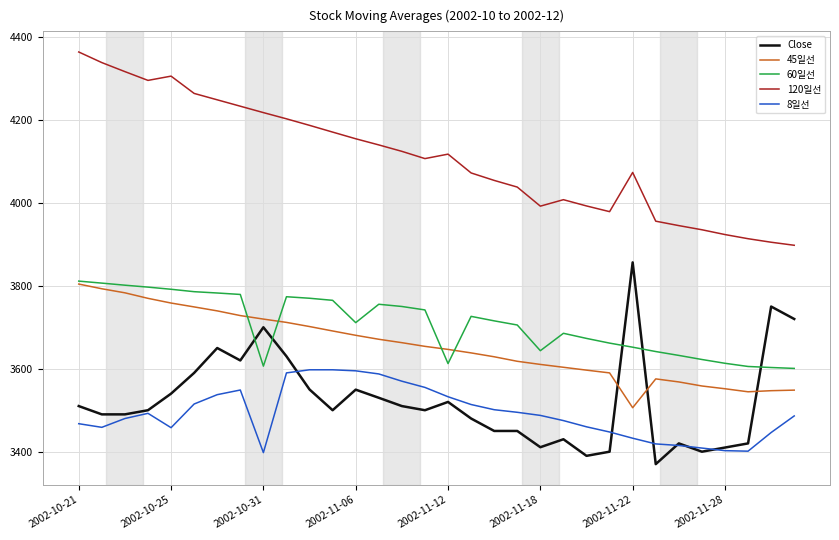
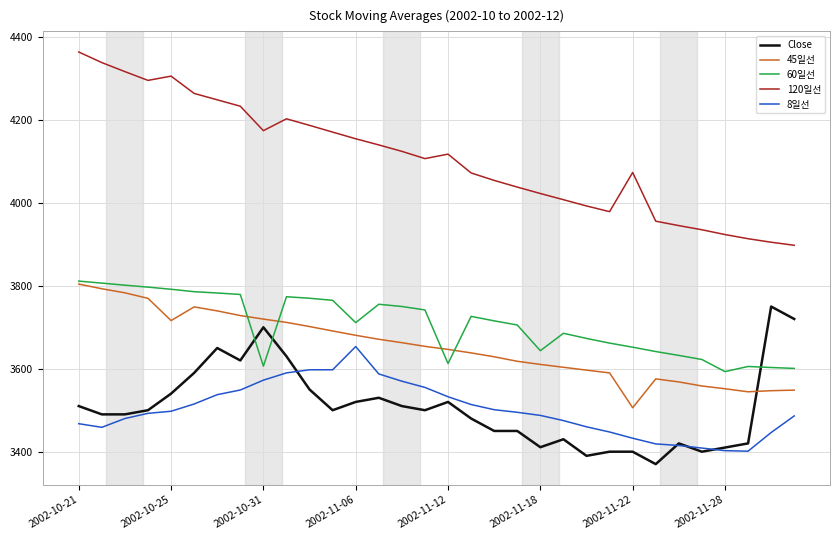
  {
    "Close": {
      "2002-10-21": 3510,
      "2002-10-25": 3540,
      "2002-10-31": 3700,
-     "2002-11-06": 3550,
+     "2002-11-06": 3520,
      "2002-11-12": 3520,
      "2002-11-18": 3410,
-     "2002-11-22": 3860,
+     "2002-11-22": 3400,
      "2002-11-28": 3410
    },
    "45일선": {
      "2002-10-21": 3800,
-     "2002-10-25": 3760,
+     "2002-10-25": 3720,
      "2002-10-31": 3720,
      "2002-11-06": 3680,
      "2002-11-12": 3650,
      "2002-11-18": 3610,
      "2002-11-22": 3510,
      "2002-11-28": 3550
    },
    "60일선": {
      "2002-10-21": 3810,
      "2002-10-25": 3790,
      "2002-10-31": 3610,
      "2002-11-06": 3710,
      "2002-11-12": 3610,
      "2002-11-18": 3640,
      "2002-11-22": 3650,
-     "2002-11-28": 3610
+     "2002-11-28": 3590
    },
    "120일선": {
      "2002-10-21": 4360,
      "2002-10-25": 4310,
-     "2002-10-31": 4220,
+     "2002-10-31": 4170,
      "2002-11-06": 4150,
      "2002-11-12": 4120,
-     "2002-11-18": 3990,
+     "2002-11-18": 4020,
      "2002-11-22": 4070,
      "2002-11-28": 3920
    },
    "8일선": {
      "2002-10-21": 3470,
-     "2002-10-25": 3460,
-     "2002-10-31": 3400,
-     "2002-11-06": 3600,
+     "2002-10-25": 3500,
+     "2002-10-31": 3570,
+     "2002-11-06": 3650,
      "2002-11-12": 3530,
      "2002-11-18": 3490,
      "2002-11-22": 3430,
      "2002-11-28": 3400
    }
  }
